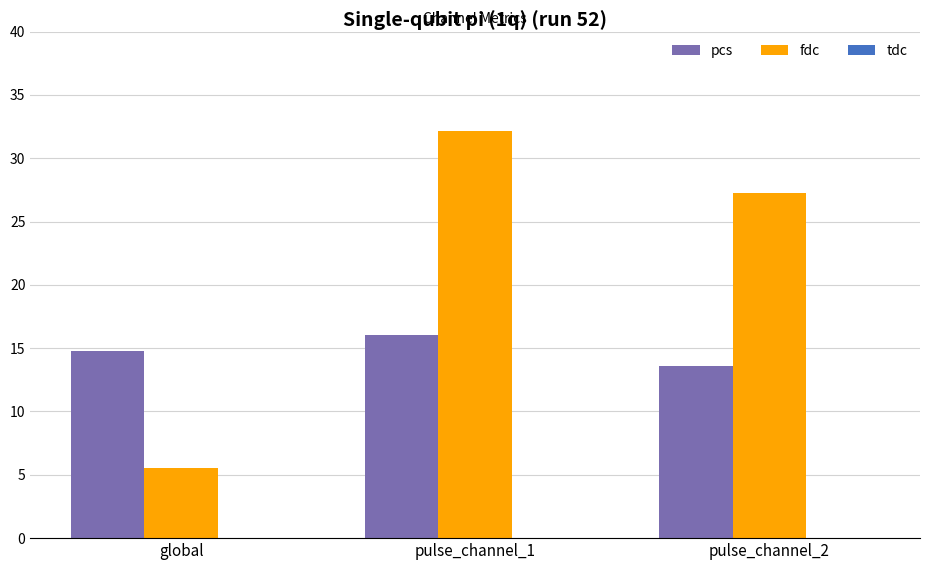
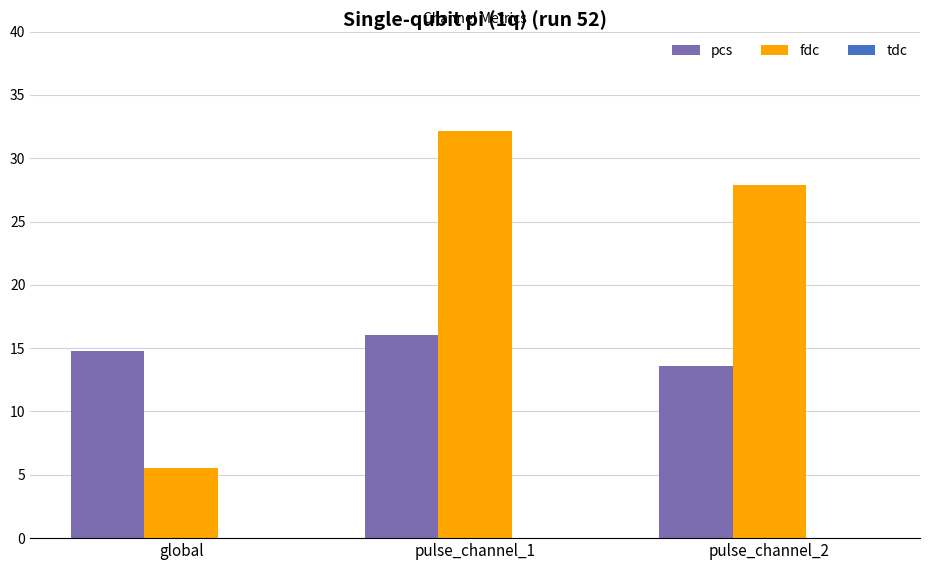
  {
    "fdc": {
      "global": 5.5,
      "pulse_channel_1": 32.1,
-     "pulse_channel_2": 27.2
+     "pulse_channel_2": 27.9
    }
  }
